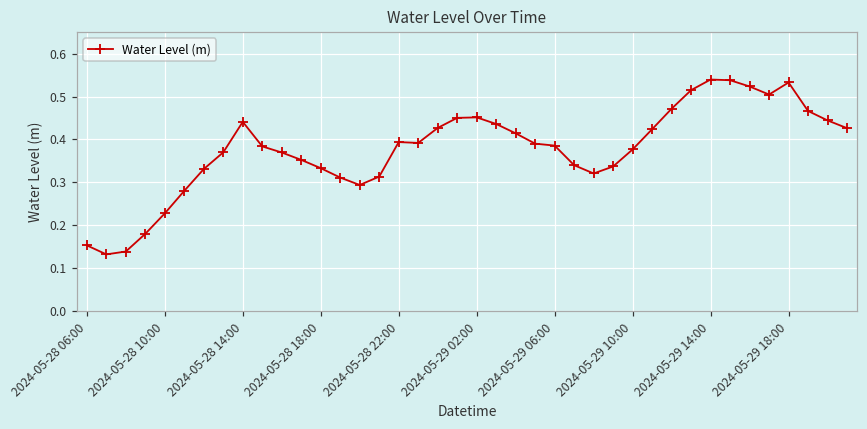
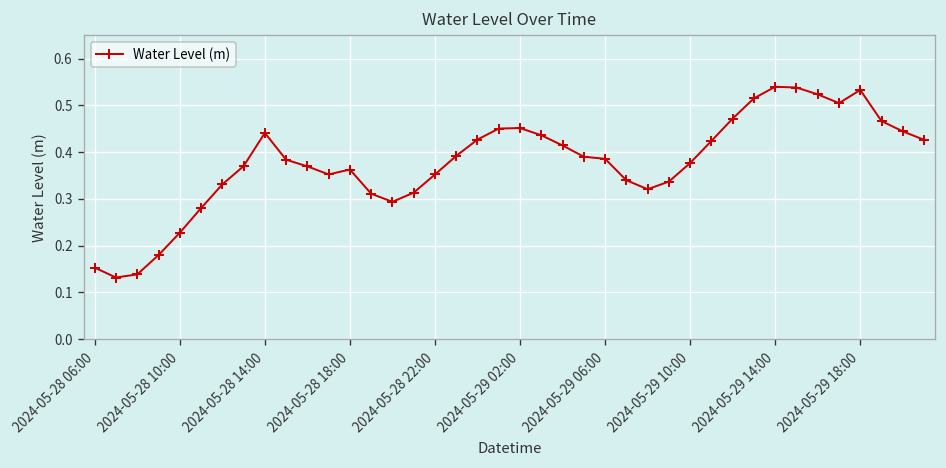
  {
    "2024-05-28 06:00": 0.15,
    "2024-05-28 10:00": 0.23,
    "2024-05-28 14:00": 0.44,
-   "2024-05-28 18:00": 0.33,
-   "2024-05-28 22:00": 0.39,
+   "2024-05-28 18:00": 0.36,
+   "2024-05-28 22:00": 0.35,
    "2024-05-29 02:00": 0.45,
    "2024-05-29 06:00": 0.39,
    "2024-05-29 10:00": 0.38,
    "2024-05-29 14:00": 0.54,
    "2024-05-29 18:00": 0.53
  }
